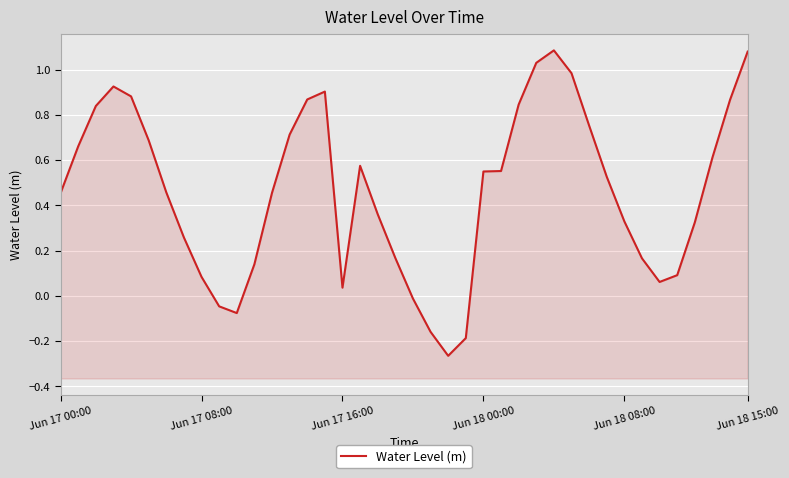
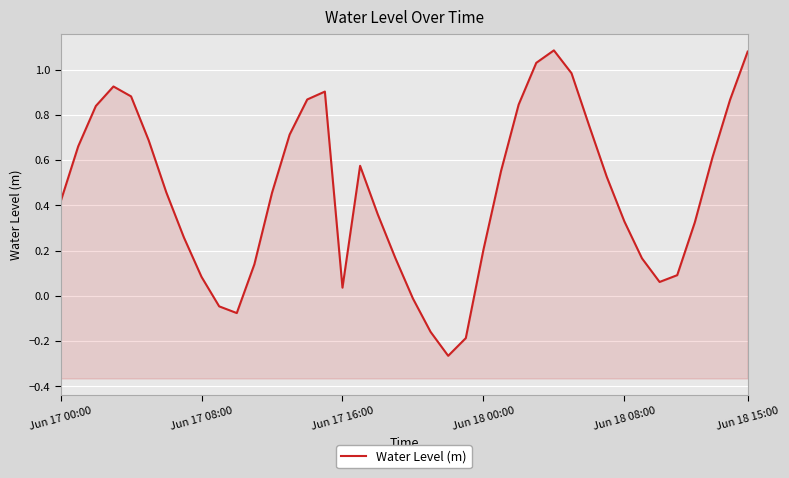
  {
-   "Jun 17 00:00": 0.45,
+   "Jun 17 00:00": 0.42,
    "Jun 17 08:00": 0.08,
    "Jun 17 16:00": 0.04,
-   "Jun 18 00:00": 0.55,
+   "Jun 18 00:00": 0.20,
    "Jun 18 08:00": 0.33,
    "Jun 18 15:00": 1.08
  }
